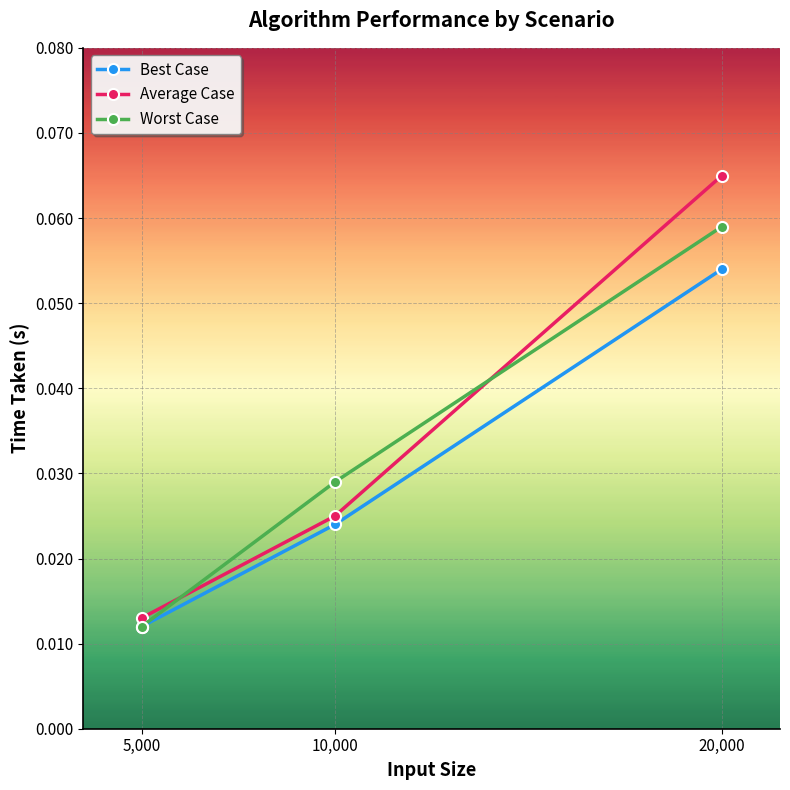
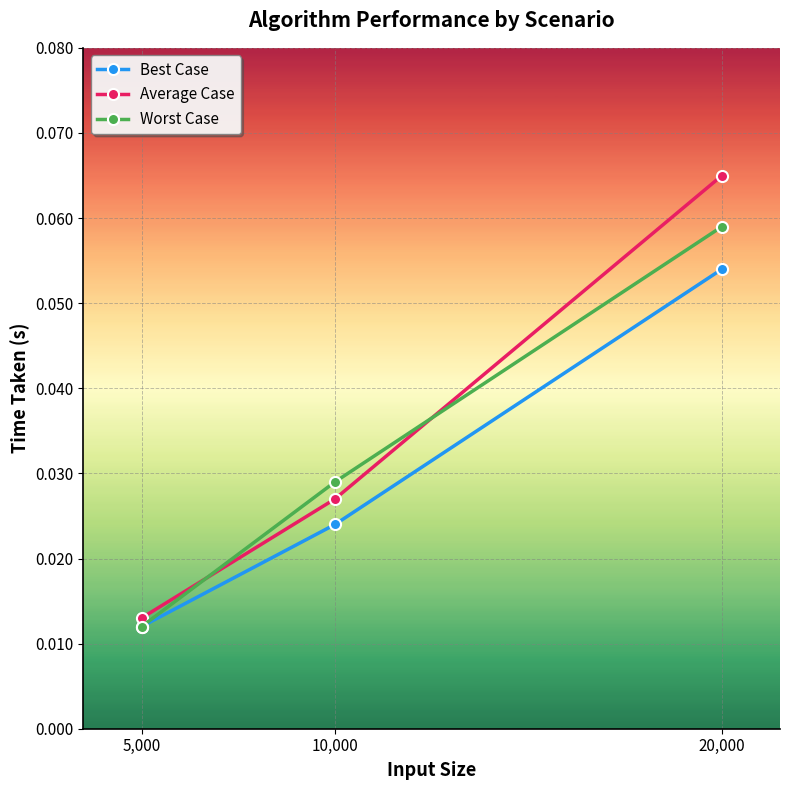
  {
    "Best Case": {
      "10,000": 0.024,
      "20,000": 0.054
    },
    "Average Case": {
      "5,000": 0.013,
-     "10,000": 0.025,
+     "10,000": 0.027,
      "20,000": 0.065
    },
    "Worst Case": {
      "10,000": 0.029,
      "20,000": 0.059
    }
  }
